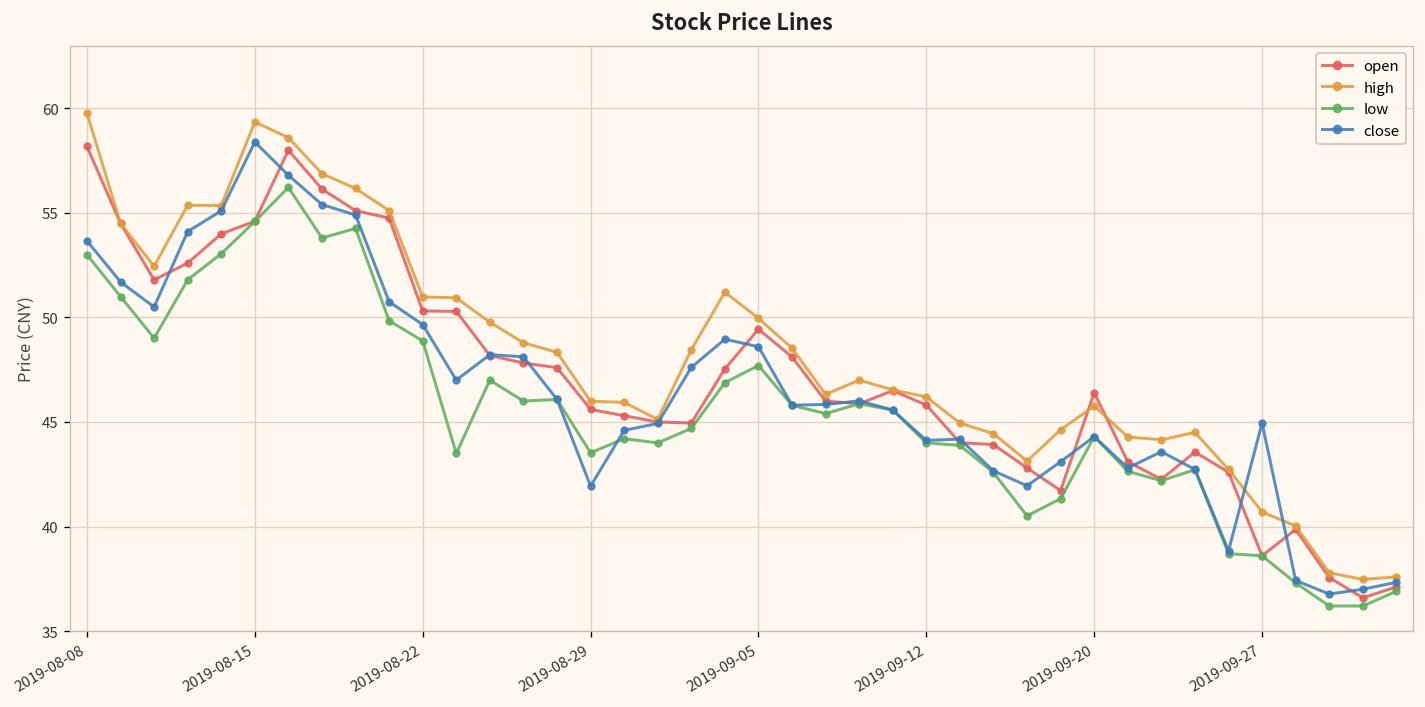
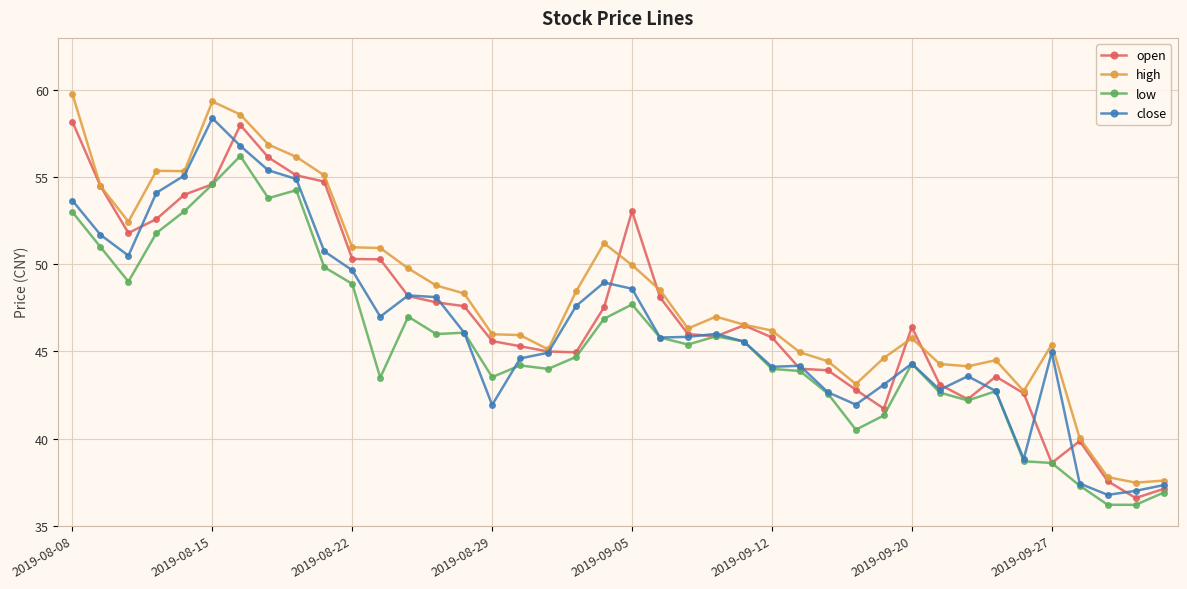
  {
    "open": {
      "2019-08-08": 58.2,
      "2019-08-22": 50.3,
      "2019-08-29": 45.6,
-     "2019-09-05": 49.4,
+     "2019-09-05": 53.1,
      "2019-09-12": 45.8,
      "2019-09-20": 46.4
    },
    "high": {
      "2019-08-08": 59.8,
      "2019-08-15": 59.4,
      "2019-08-22": 51.0,
      "2019-08-29": 46.0,
      "2019-09-05": 50.0,
      "2019-09-12": 46.2,
      "2019-09-20": 45.8,
-     "2019-09-27": 40.7
+     "2019-09-27": 45.4
    },
    "low": {
      "2019-08-08": 53.0,
      "2019-08-22": 48.9,
      "2019-08-29": 43.5,
      "2019-09-05": 47.7
    },
    "close": {
      "2019-08-08": 53.7,
      "2019-08-15": 58.4,
      "2019-08-22": 49.7,
      "2019-08-29": 41.9,
      "2019-09-05": 48.6,
      "2019-09-27": 45.0
    }
  }
